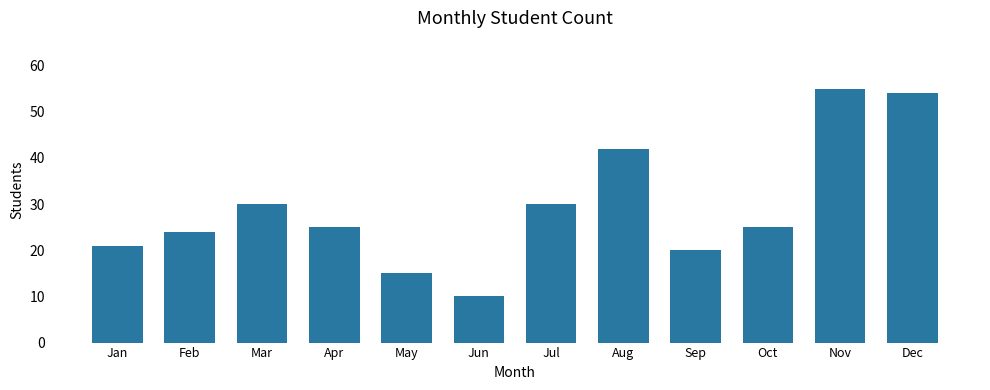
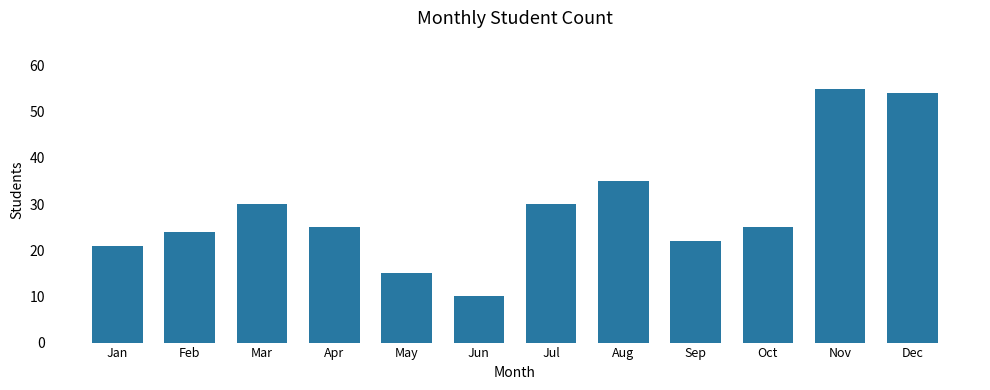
  {
    "Jan": 21,
    "Feb": 24,
    "Mar": 30,
    "Apr": 25,
    "May": 15,
    "Jun": 10,
    "Jul": 30,
-   "Aug": 42,
-   "Sep": 20,
+   "Aug": 35,
+   "Sep": 22,
    "Oct": 25,
    "Nov": 55,
    "Dec": 54
  }
